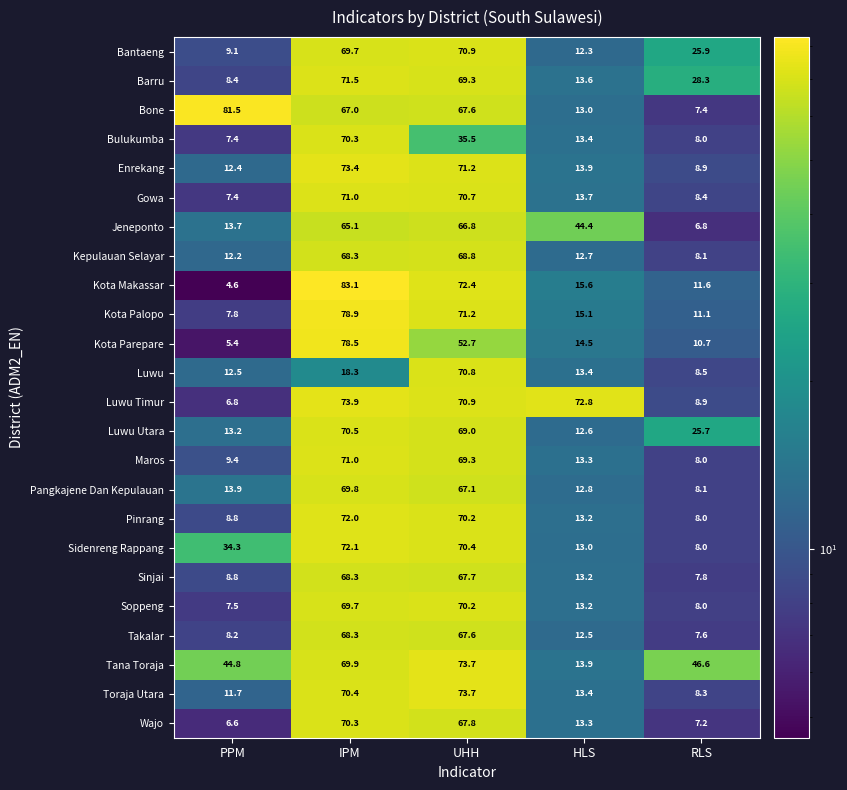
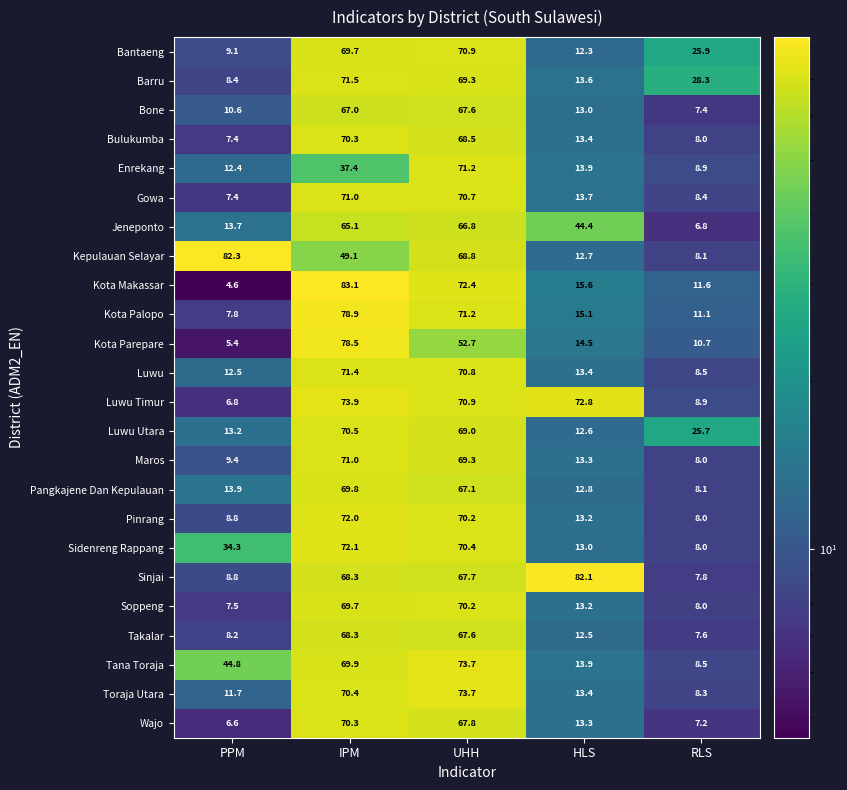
  {
    "Bantaeng": {
      "PPM": 9.1,
      "IPM": 69.7,
      "UHH": 70.9,
      "HLS": 12.3,
      "RLS": 25.9
    },
    "Barru": {
      "PPM": 8.4,
      "IPM": 71.5,
      "UHH": 69.3,
      "HLS": 13.6,
      "RLS": 28.3
    },
    "Bone": {
-     "PPM": 81.5,
+     "PPM": 10.6,
      "IPM": 67.0,
      "UHH": 67.6,
      "HLS": 13.0,
      "RLS": 7.4
    },
    "Bulukumba": {
      "PPM": 7.4,
      "IPM": 70.3,
-     "UHH": 35.5,
+     "UHH": 68.5,
      "HLS": 13.4,
      "RLS": 8.0
    },
    "Enrekang": {
      "PPM": 12.4,
-     "IPM": 73.4,
+     "IPM": 37.4,
      "UHH": 71.2,
      "HLS": 13.9,
      "RLS": 8.9
    },
    "Gowa": {
      "PPM": 7.4,
      "IPM": 71.0,
      "UHH": 70.7,
      "HLS": 13.7,
      "RLS": 8.4
    },
    "Jeneponto": {
      "PPM": 13.7,
      "IPM": 65.1,
      "UHH": 66.8,
      "HLS": 44.4,
      "RLS": 6.8
    },
    "Kepulauan Selayar": {
-     "PPM": 12.2,
-     "IPM": 68.3,
+     "PPM": 82.3,
+     "IPM": 49.1,
      "UHH": 68.8,
      "HLS": 12.7,
      "RLS": 8.1
    },
    "Kota Makassar": {
      "PPM": 4.6,
      "IPM": 83.1,
      "UHH": 72.4,
      "HLS": 15.6,
      "RLS": 11.6
    },
    "Kota Palopo": {
      "PPM": 7.8,
      "IPM": 78.9,
      "UHH": 71.2,
      "HLS": 15.1,
      "RLS": 11.1
    },
    "Kota Parepare": {
      "PPM": 5.4,
      "IPM": 78.5,
      "UHH": 52.7,
      "HLS": 14.5,
      "RLS": 10.7
    },
    "Luwu": {
      "PPM": 12.5,
-     "IPM": 18.3,
+     "IPM": 71.4,
      "UHH": 70.8,
      "HLS": 13.4,
      "RLS": 8.5
    },
    "Luwu Timur": {
      "PPM": 6.8,
      "IPM": 73.9,
      "UHH": 70.9,
      "HLS": 72.8,
      "RLS": 8.9
    },
    "Luwu Utara": {
      "PPM": 13.2,
      "IPM": 70.5,
      "UHH": 69.0,
      "HLS": 12.6,
      "RLS": 25.7
    },
    "Maros": {
      "PPM": 9.4,
      "IPM": 71.0,
      "UHH": 69.3,
      "HLS": 13.3,
      "RLS": 8.0
    },
    "Pangkajene Dan Kepulauan": {
      "PPM": 13.9,
      "IPM": 69.8,
      "UHH": 67.1,
      "HLS": 12.8,
      "RLS": 8.1
    },
    "Pinrang": {
      "PPM": 8.8,
      "IPM": 72.0,
      "UHH": 70.2,
      "HLS": 13.2,
      "RLS": 8.0
    },
    "Sidenreng Rappang": {
      "PPM": 34.3,
      "IPM": 72.1,
      "UHH": 70.4,
      "HLS": 13.0,
      "RLS": 8.0
    },
    "Sinjai": {
      "PPM": 8.8,
      "IPM": 68.3,
      "UHH": 67.7,
-     "HLS": 13.2,
+     "HLS": 82.1,
      "RLS": 7.8
    },
    "Soppeng": {
      "PPM": 7.5,
      "IPM": 69.7,
      "UHH": 70.2,
      "HLS": 13.2,
      "RLS": 8.0
    },
    "Takalar": {
      "PPM": 8.2,
      "IPM": 68.3,
      "UHH": 67.6,
      "HLS": 12.5,
      "RLS": 7.6
    },
    "Tana Toraja": {
      "PPM": 44.8,
      "IPM": 69.9,
      "UHH": 73.7,
      "HLS": 13.9,
-     "RLS": 46.6
+     "RLS": 8.5
    },
    "Toraja Utara": {
      "PPM": 11.7,
      "IPM": 70.4,
      "UHH": 73.7,
      "HLS": 13.4,
      "RLS": 8.3
    },
    "Wajo": {
      "PPM": 6.6,
      "IPM": 70.3,
      "UHH": 67.8,
      "HLS": 13.3,
      "RLS": 7.2
    }
  }
